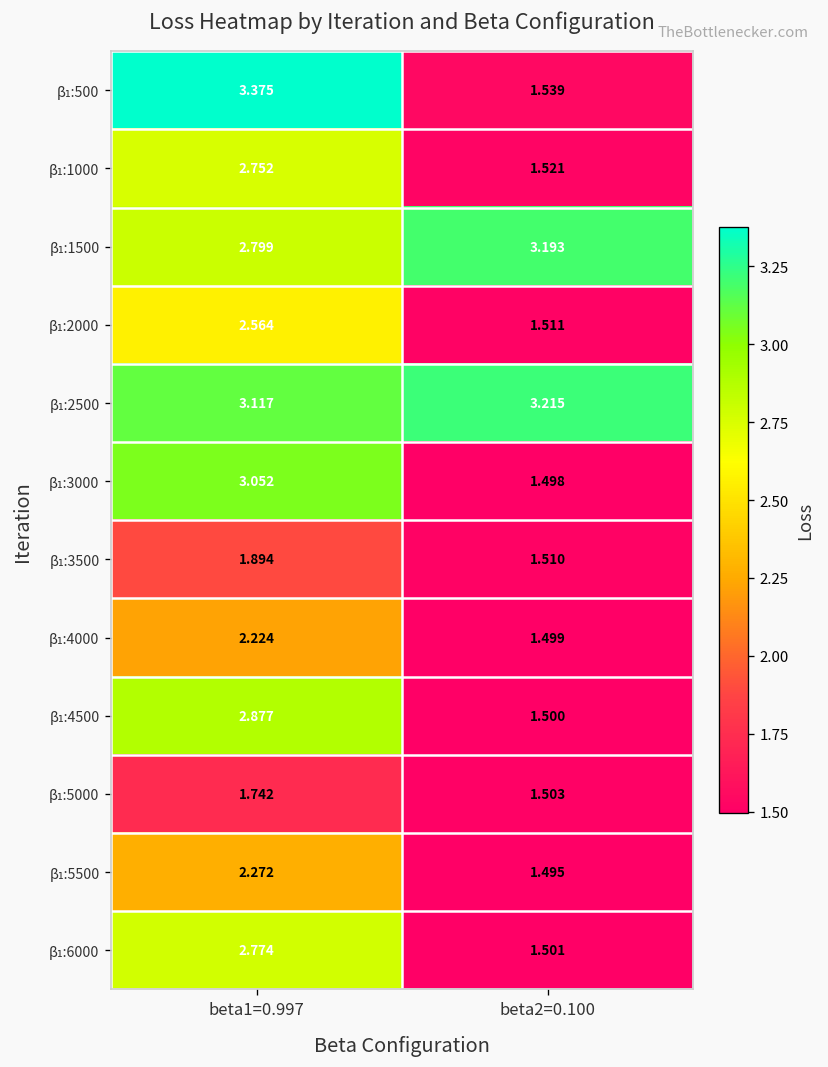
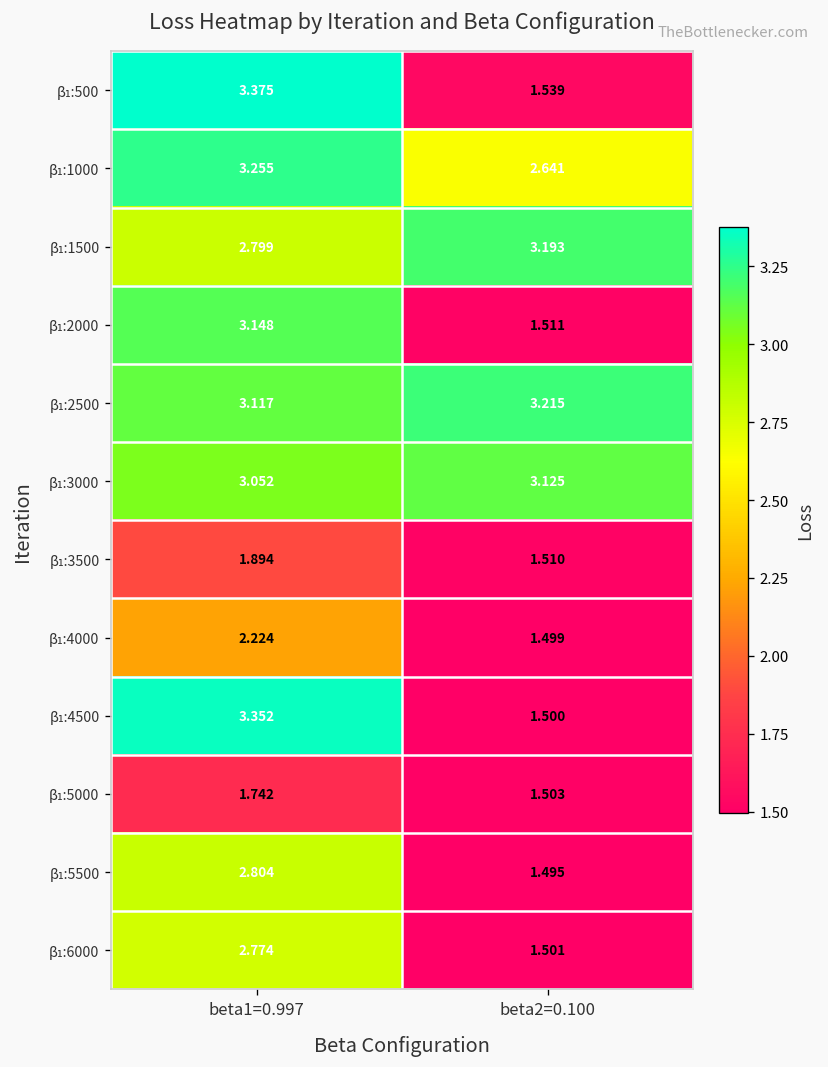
  {
    "β₁:500": {
      "beta1=0.997": 3.375,
      "beta2=0.100": 1.539
    },
    "β₁:1000": {
-     "beta1=0.997": 2.752,
-     "beta2=0.100": 1.521
+     "beta1=0.997": 3.255,
+     "beta2=0.100": 2.641
    },
    "β₁:1500": {
      "beta1=0.997": 2.799,
      "beta2=0.100": 3.193
    },
    "β₁:2000": {
-     "beta1=0.997": 2.564,
+     "beta1=0.997": 3.148,
      "beta2=0.100": 1.511
    },
    "β₁:2500": {
      "beta1=0.997": 3.117,
      "beta2=0.100": 3.215
    },
    "β₁:3000": {
      "beta1=0.997": 3.052,
-     "beta2=0.100": 1.498
+     "beta2=0.100": 3.125
    },
    "β₁:3500": {
      "beta1=0.997": 1.894,
      "beta2=0.100": 1.510
    },
    "β₁:4000": {
      "beta1=0.997": 2.224,
      "beta2=0.100": 1.499
    },
    "β₁:4500": {
-     "beta1=0.997": 2.877,
+     "beta1=0.997": 3.352,
      "beta2=0.100": 1.500
    },
    "β₁:5000": {
      "beta1=0.997": 1.742,
      "beta2=0.100": 1.503
    },
    "β₁:5500": {
-     "beta1=0.997": 2.272,
+     "beta1=0.997": 2.804,
      "beta2=0.100": 1.495
    },
    "β₁:6000": {
      "beta1=0.997": 2.774,
      "beta2=0.100": 1.501
    }
  }
